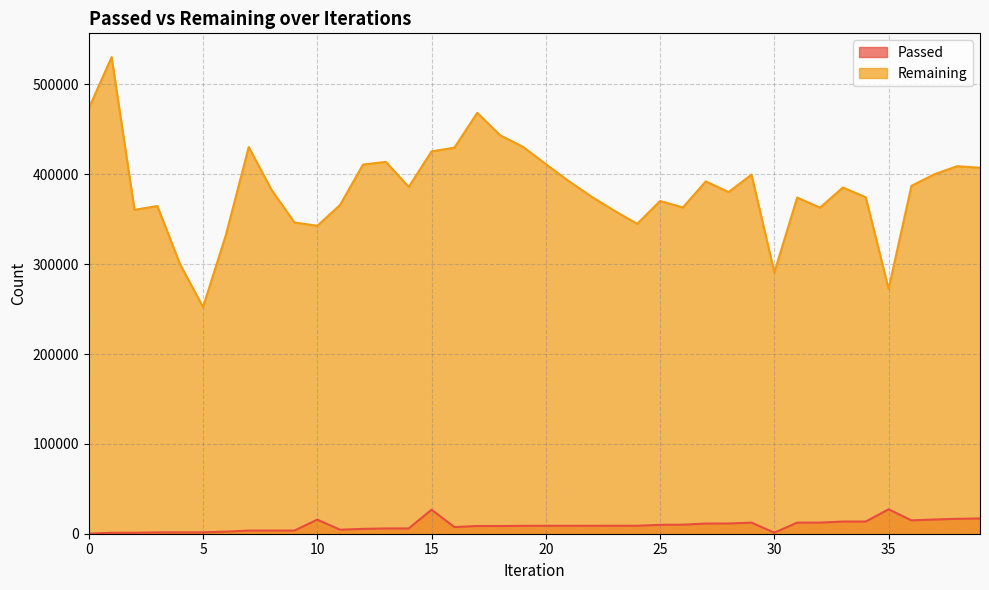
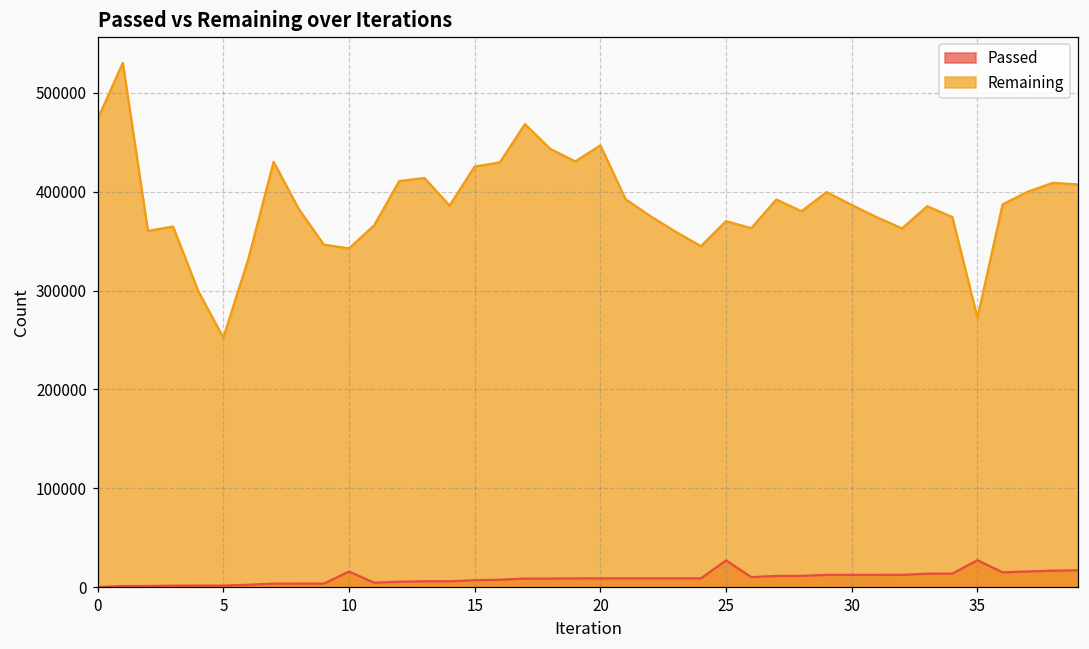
  {
    "Passed": {
      "0": 0,
      "5": 0,
      "10": 20000,
-     "15": 30000,
+     "15": 10000,
      "20": 10000,
-     "25": 10000,
-     "30": 0,
+     "25": 30000,
+     "30": 10000,
      "35": 30000
    },
    "Remaining": {
      "0": 470000,
      "5": 250000,
      "10": 340000,
      "15": 430000,
-     "20": 410000,
+     "20": 450000,
      "25": 370000,
-     "30": 290000,
+     "30": 390000,
      "35": 270000
    }
  }
